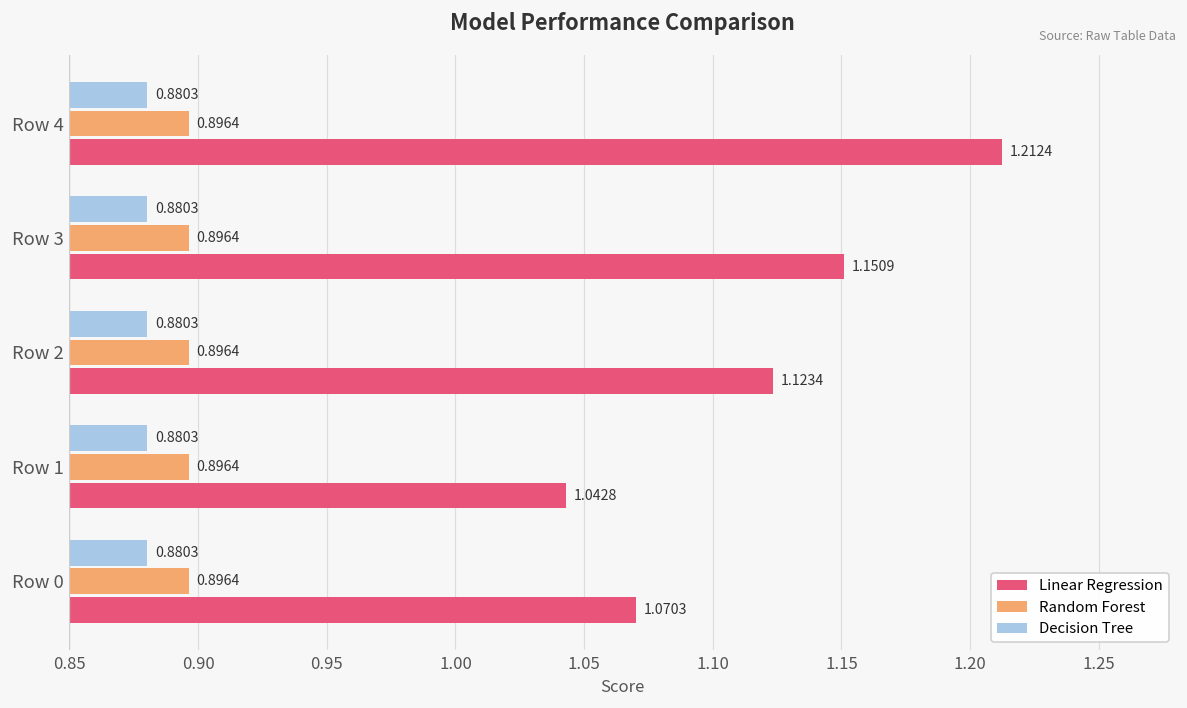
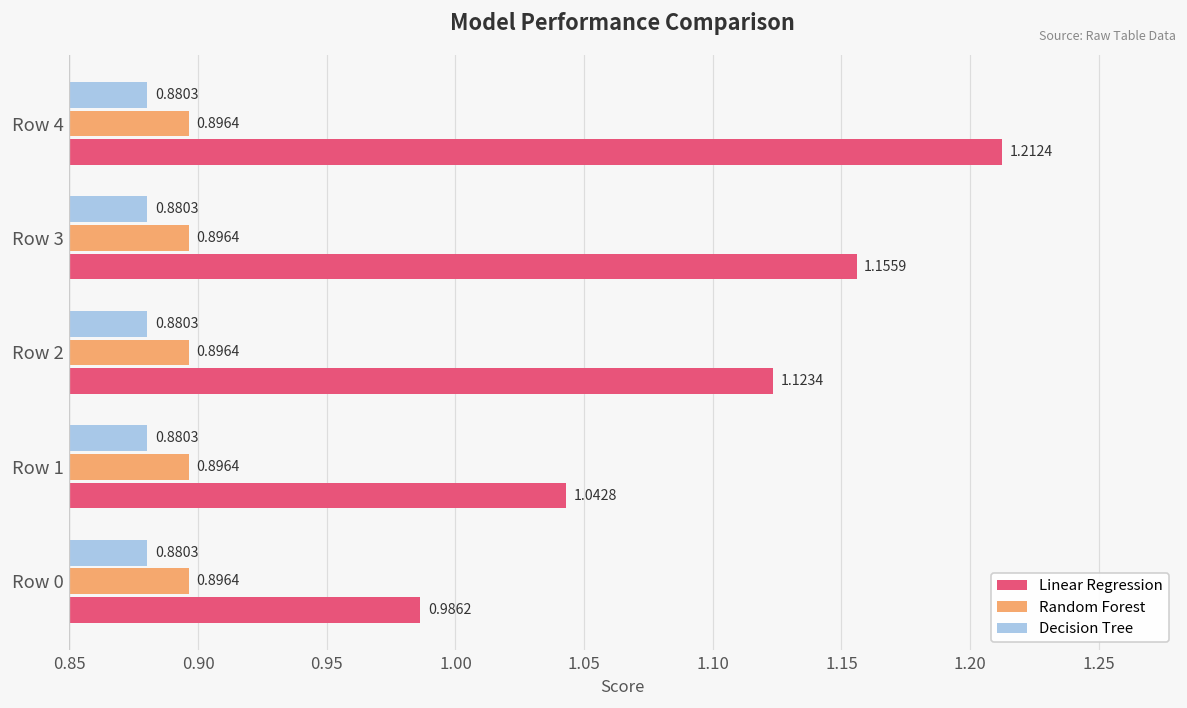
  {
    "Linear Regression": {
      "Row 4": 1.2124,
-     "Row 3": 1.1509,
+     "Row 3": 1.1559,
      "Row 2": 1.1234,
      "Row 1": 1.0428,
-     "Row 0": 1.0703
+     "Row 0": 0.9862
    },
    "Random Forest": {
      "Row 4": 0.8964,
      "Row 3": 0.8964,
      "Row 2": 0.8964,
      "Row 1": 0.8964,
      "Row 0": 0.8964
    },
    "Decision Tree": {
      "Row 4": 0.8803,
      "Row 3": 0.8803,
      "Row 2": 0.8803,
      "Row 1": 0.8803,
      "Row 0": 0.8803
    }
  }
